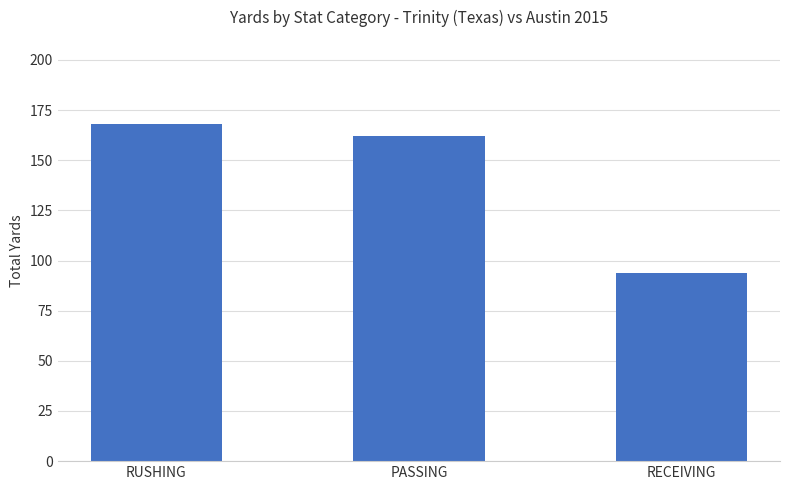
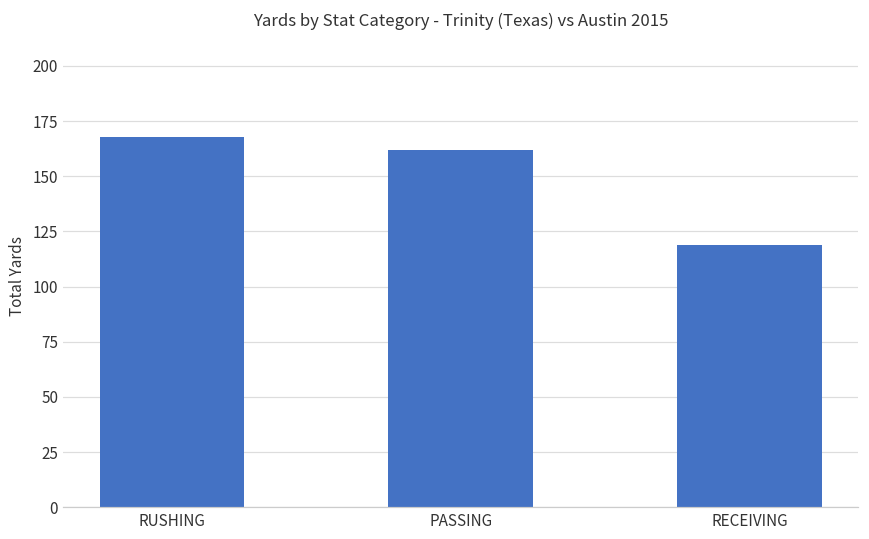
  {
    "RUSHING": 168,
    "PASSING": 162,
-   "RECEIVING": 94
+   "RECEIVING": 119
  }
